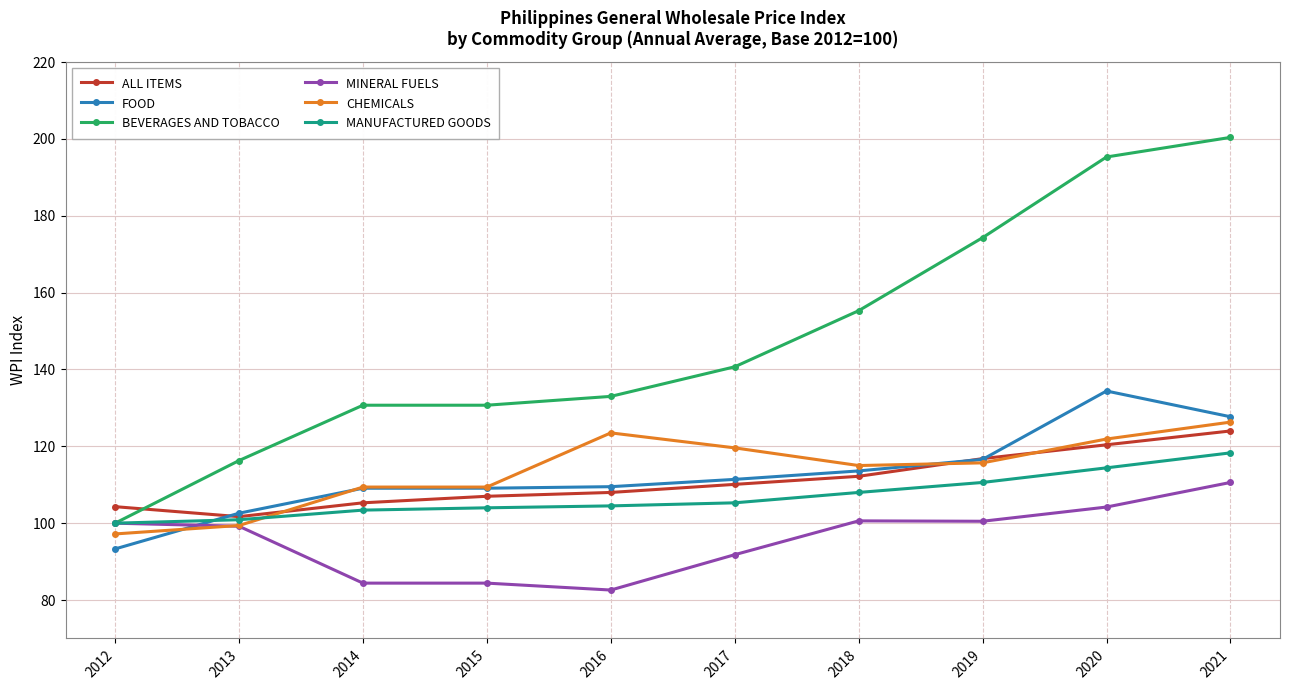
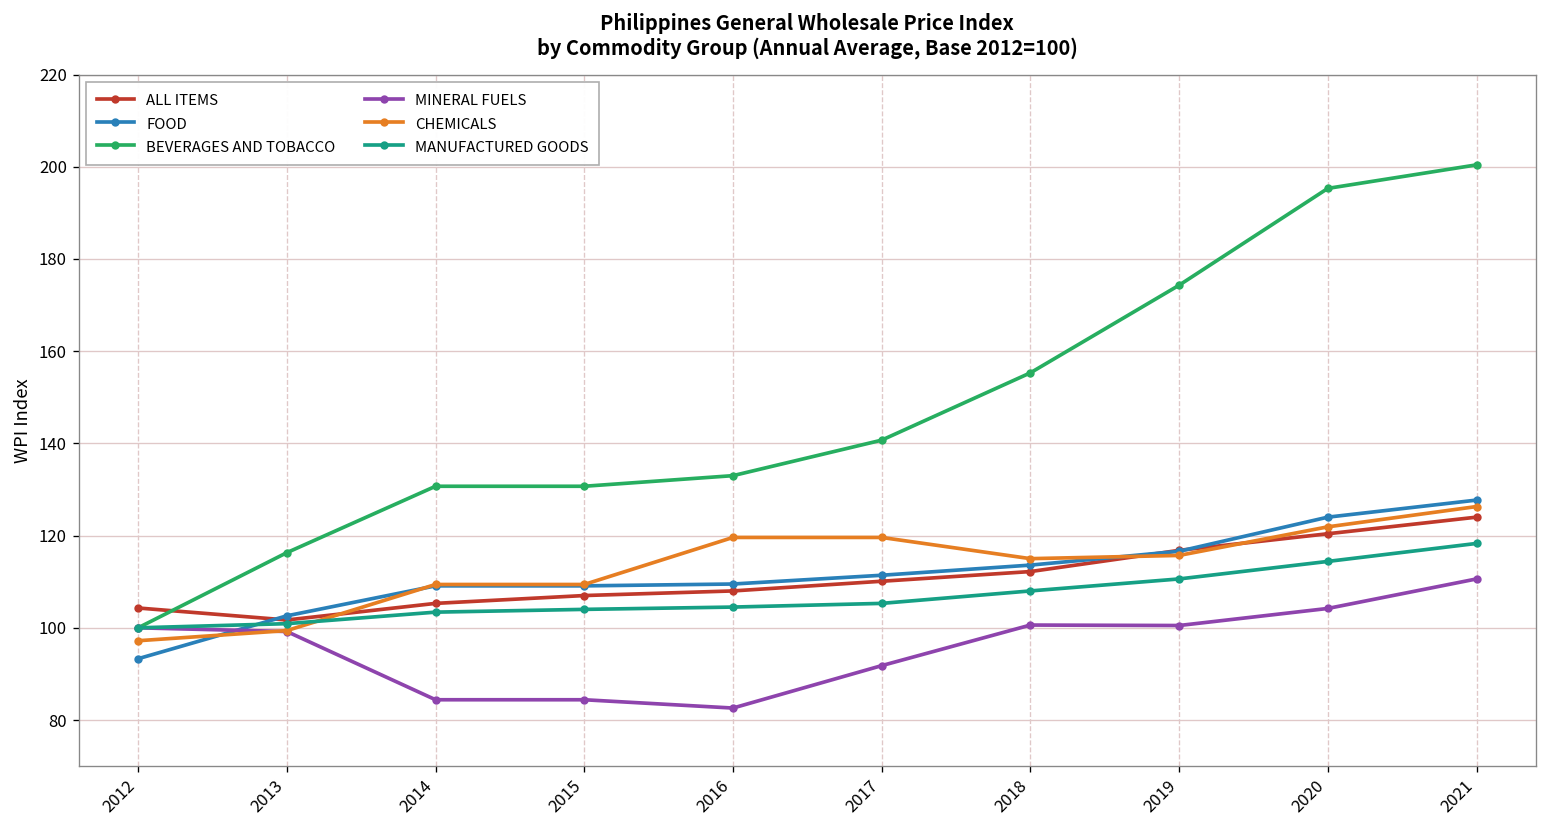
  {
    "ALL ITEMS": {
      "2012": 104,
      "2013": 102,
      "2014": 105,
      "2015": 107,
      "2016": 108,
      "2017": 110,
      "2018": 112,
      "2020": 120,
      "2021": 124
    },
    "FOOD": {
      "2012": 93,
      "2013": 103,
      "2016": 110,
      "2017": 111,
      "2018": 114,
-     "2020": 134,
+     "2020": 124,
      "2021": 128
    },
    "MINERAL FUELS": {
      "2014": 84,
      "2015": 84,
      "2016": 83,
      "2017": 92,
      "2018": 101,
      "2019": 101,
      "2020": 104,
      "2021": 111
    },
    "CHEMICALS": {
      "2012": 97,
-     "2016": 124,
+     "2016": 120,
      "2017": 120,
      "2018": 115,
      "2019": 116,
      "2020": 122,
      "2021": 126
    }
  }
